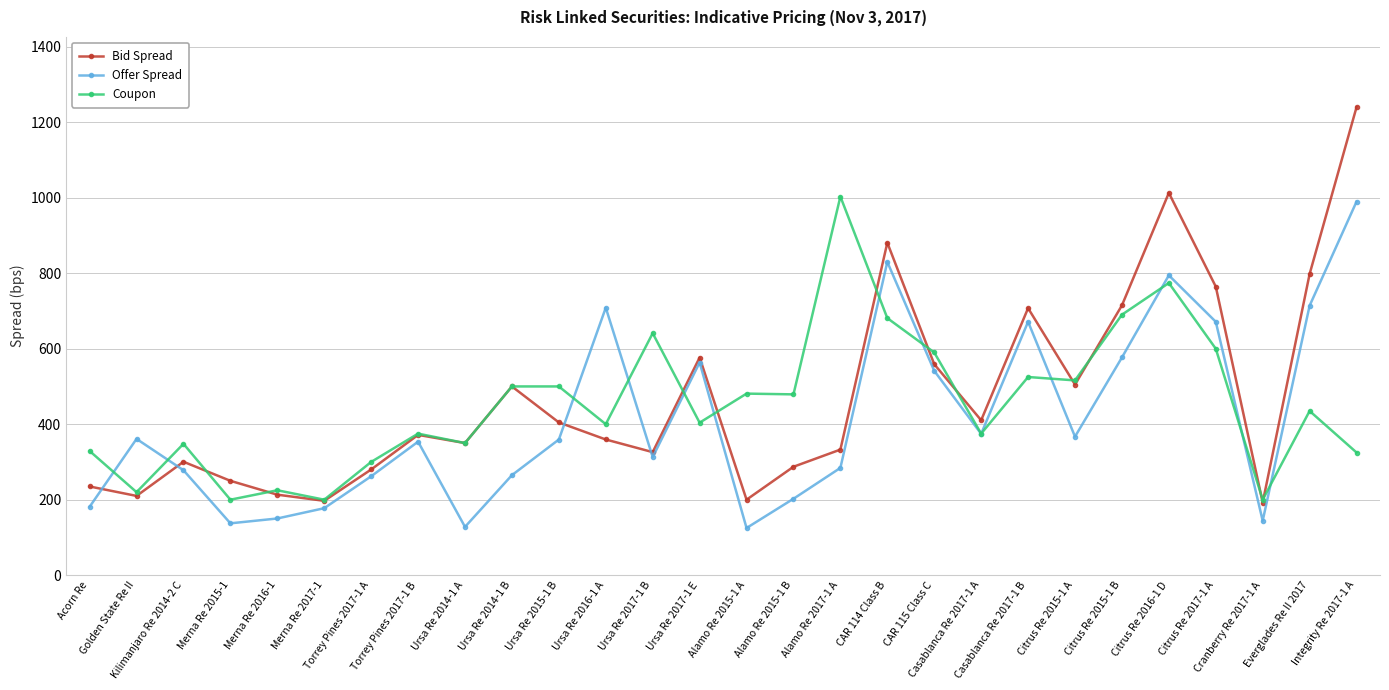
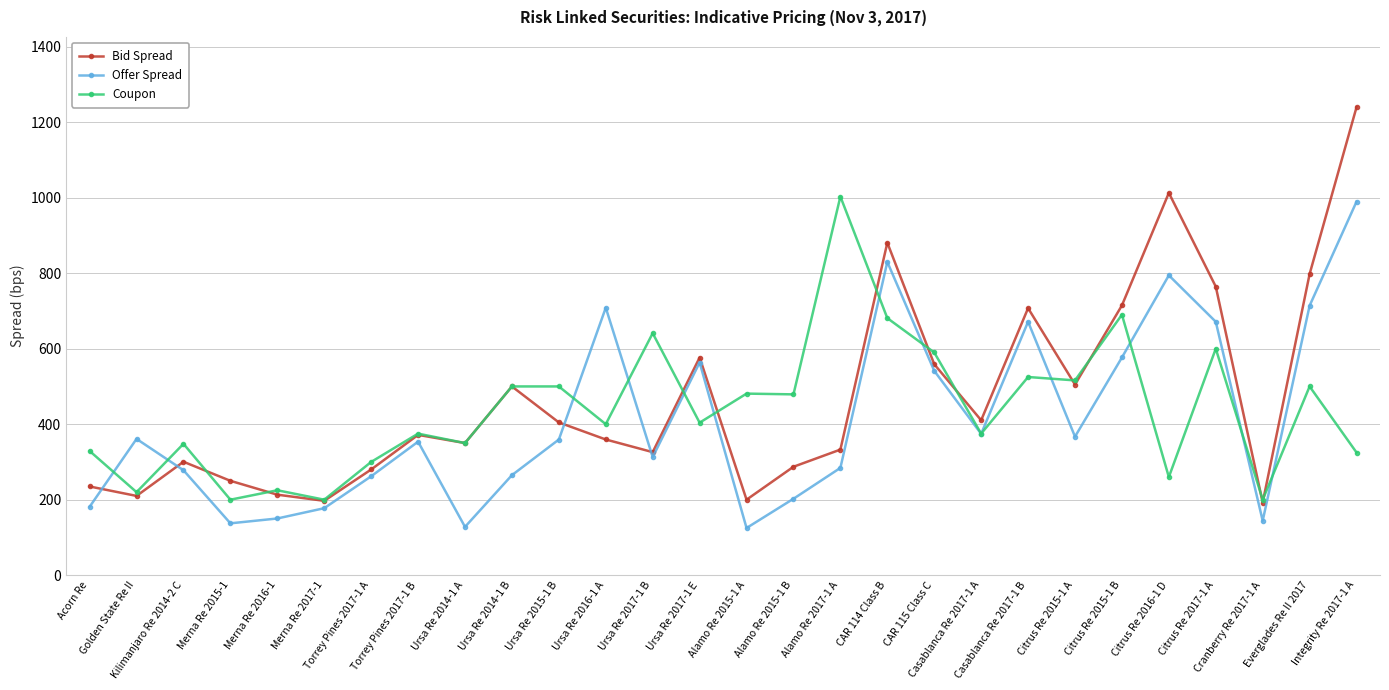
  {
    "Bid Spread": {
      "Acorn Re": 240,
      "Golden State Re II": 210,
      "Kilimanjaro Re 2014-2 C": 300,
      "Merna Re 2015-1": 250,
      "Merna Re 2016-1": 210,
      "Torrey Pines 2017-1 A": 280,
      "Ursa Re 2015-1 B": 400,
      "Ursa Re 2016-1 A": 360,
      "Ursa Re 2017-1 B": 330,
      "Ursa Re 2017-1 E": 580,
      "Alamo Re 2015-1 A": 200,
      "Alamo Re 2015-1 B": 290,
      "Alamo Re 2017-1 A": 330,
      "CAR 114 Class B": 880,
      "CAR 115 Class C": 560,
      "Casablanca Re 2017-1 A": 410,
      "Casablanca Re 2017-1 B": 710,
      "Citrus Re 2015-1 A": 510,
      "Citrus Re 2015-1 B": 710,
      "Citrus Re 2016-1 D": 1010,
      "Citrus Re 2017-1 A": 760,
      "Cranberry Re 2017-1 A": 190,
      "Everglades Re II 2017": 800,
      "Integrity Re 2017-1 A": 1240
    },
    "Offer Spread": {
      "Acorn Re": 180,
      "Golden State Re II": 360,
      "Kilimanjaro Re 2014-2 C": 280,
      "Merna Re 2015-1": 140,
      "Merna Re 2016-1": 150,
      "Merna Re 2017-1": 180,
      "Torrey Pines 2017-1 A": 260,
      "Torrey Pines 2017-1 B": 350,
      "Ursa Re 2014-1 A": 130,
      "Ursa Re 2014-1 B": 270,
      "Ursa Re 2015-1 B": 360,
      "Ursa Re 2016-1 A": 710,
      "Ursa Re 2017-1 B": 310,
      "Ursa Re 2017-1 E": 560,
      "Alamo Re 2015-1 A": 130,
      "Alamo Re 2015-1 B": 200,
      "Alamo Re 2017-1 A": 280,
      "CAR 114 Class B": 830,
      "CAR 115 Class C": 540,
      "Casablanca Re 2017-1 B": 670,
      "Citrus Re 2015-1 A": 370,
      "Citrus Re 2015-1 B": 580,
      "Citrus Re 2016-1 D": 790,
      "Citrus Re 2017-1 A": 670,
      "Cranberry Re 2017-1 A": 140,
      "Everglades Re II 2017": 710,
      "Integrity Re 2017-1 A": 990
    },
    "Coupon": {
      "Acorn Re": 330,
      "Golden State Re II": 220,
      "Kilimanjaro Re 2014-2 C": 350,
      "Merna Re 2015-1": 200,
      "Merna Re 2016-1": 230,
      "Torrey Pines 2017-1 A": 300,
      "Ursa Re 2015-1 B": 500,
      "Ursa Re 2016-1 A": 400,
      "Ursa Re 2017-1 B": 640,
      "Ursa Re 2017-1 E": 400,
      "Alamo Re 2015-1 A": 480,
      "Alamo Re 2015-1 B": 480,
      "Alamo Re 2017-1 A": 1000,
      "CAR 114 Class B": 680,
      "CAR 115 Class C": 590,
      "Casablanca Re 2017-1 B": 530,
      "Citrus Re 2015-1 A": 520,
      "Citrus Re 2015-1 B": 690,
-     "Citrus Re 2016-1 D": 770,
+     "Citrus Re 2016-1 D": 260,
      "Citrus Re 2017-1 A": 600,
      "Cranberry Re 2017-1 A": 200,
-     "Everglades Re II 2017": 440,
+     "Everglades Re II 2017": 500,
      "Integrity Re 2017-1 A": 330
    }
  }
